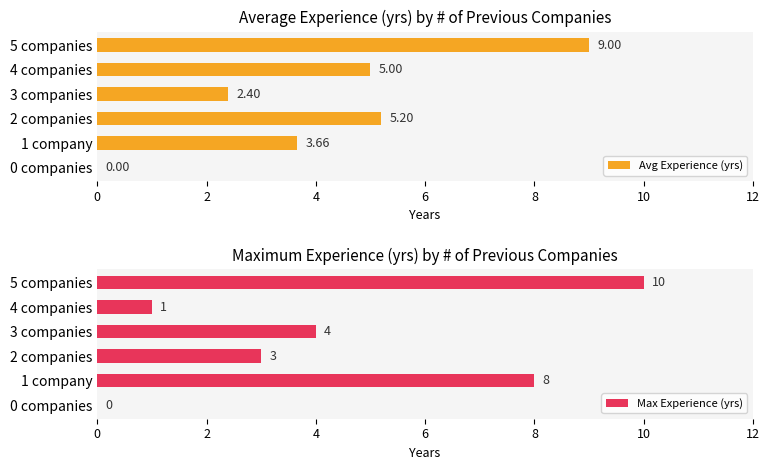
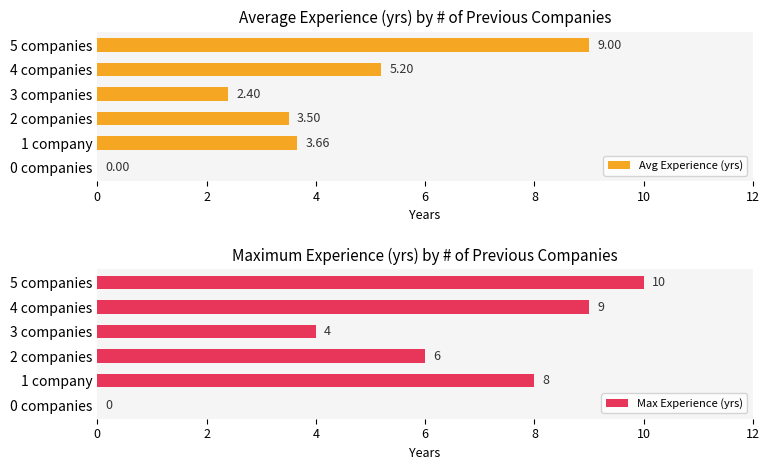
  {
    "Average Experience (yrs) by # of Previous Companies": {
      "5 companies": 9.00,
-     "4 companies": 5.00,
+     "4 companies": 5.20,
      "3 companies": 2.40,
-     "2 companies": 5.20,
+     "2 companies": 3.50,
      "1 company": 3.66,
      "0 companies": 0.00
    },
    "Maximum Experience (yrs) by # of Previous Companies": {
      "5 companies": 10,
-     "4 companies": 1,
+     "4 companies": 9,
      "3 companies": 4,
-     "2 companies": 3,
+     "2 companies": 6,
      "1 company": 8,
      "0 companies": 0
    }
  }
